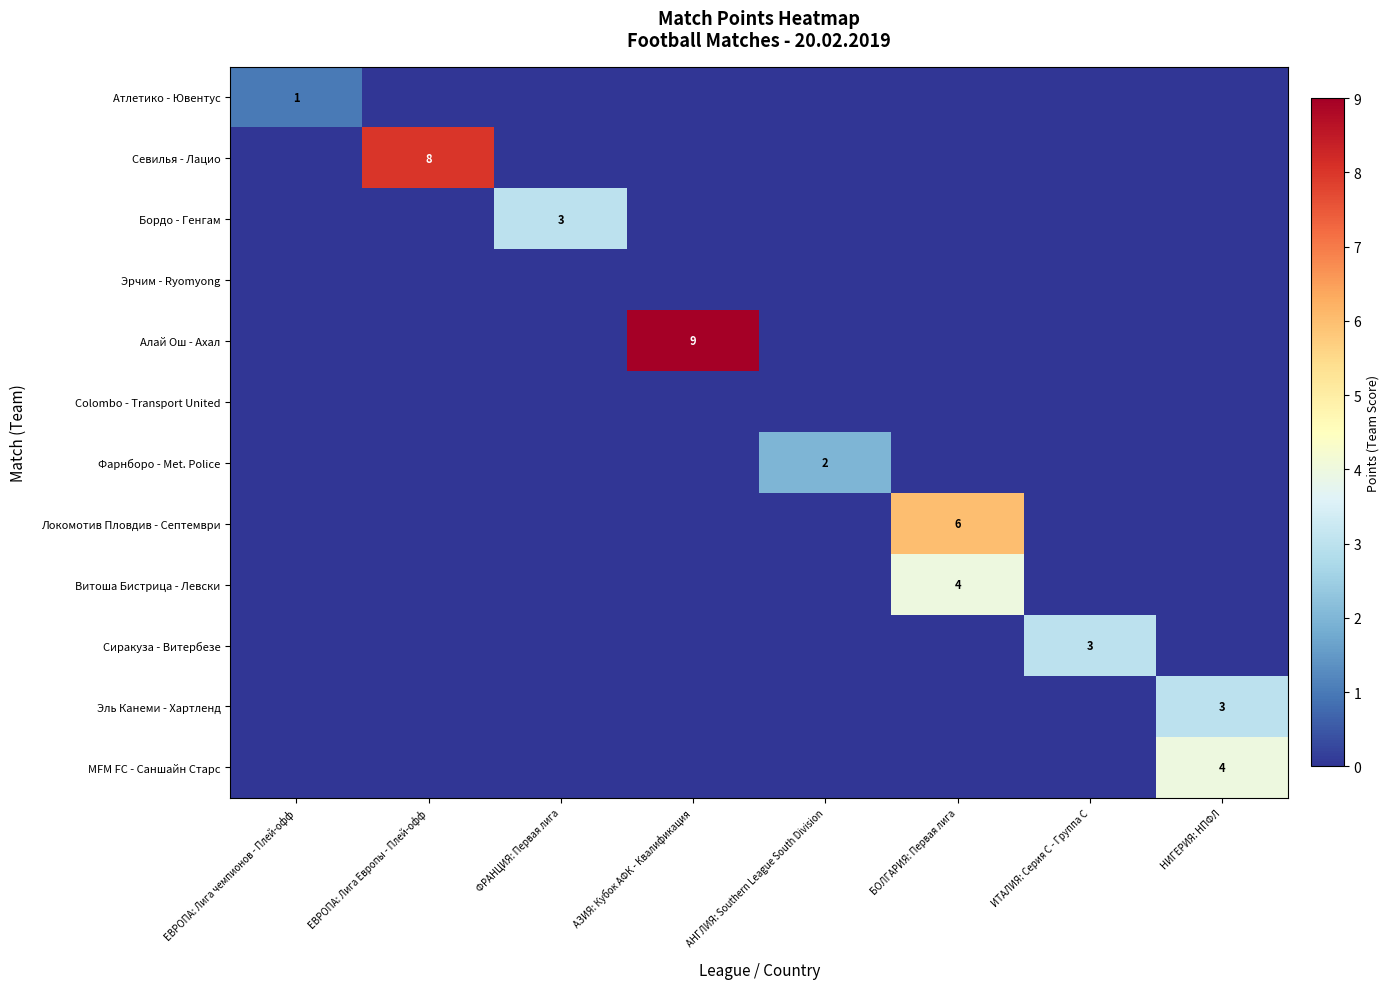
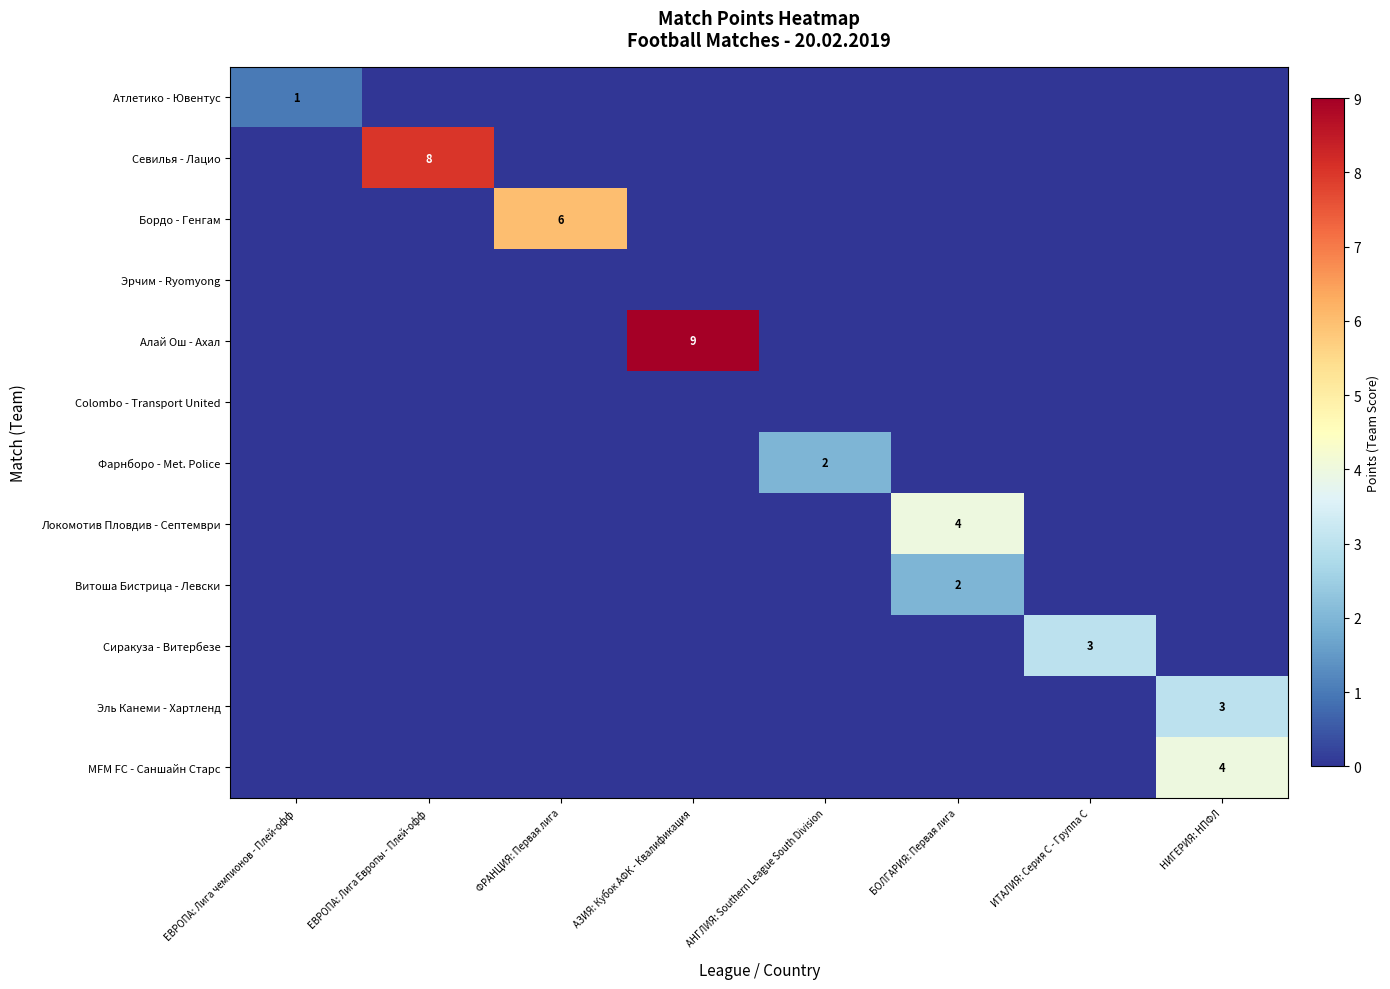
  {
    "Атлетико - Ювентус": {
      "ЕВРОПА: Лига чемпионов - Плей-офф": 1
    },
    "Севилья - Лацио": {
      "ЕВРОПА: Лига Европы - Плей-офф": 8
    },
    "Бордо - Генгам": {
-     "ФРАНЦИЯ: Первая лига": 3
+     "ФРАНЦИЯ: Первая лига": 6
    },
    "Алай Ош - Ахал": {
      "АЗИЯ: Кубок АФК - Квалификация": 9
    },
    "Фарнборо - Met. Police": {
      "АНГЛИЯ: Southern League South Division": 2
    },
    "Локомотив Пловдив - Септември": {
-     "БОЛГАРИЯ: Первая лига": 6
+     "БОЛГАРИЯ: Первая лига": 4
    },
    "Витоша Бистрица - Левски": {
-     "БОЛГАРИЯ: Первая лига": 4
+     "БОЛГАРИЯ: Первая лига": 2
    },
    "Сиракуза - Витербезе": {
      "ИТАЛИЯ: Серия C - Группа C": 3
    },
    "Эль Канеми - Хартленд": {
      "НИГЕРИЯ: НПФЛ": 3
    },
    "MFM FC - Саншайн Старс": {
      "НИГЕРИЯ: НПФЛ": 4
    }
  }
